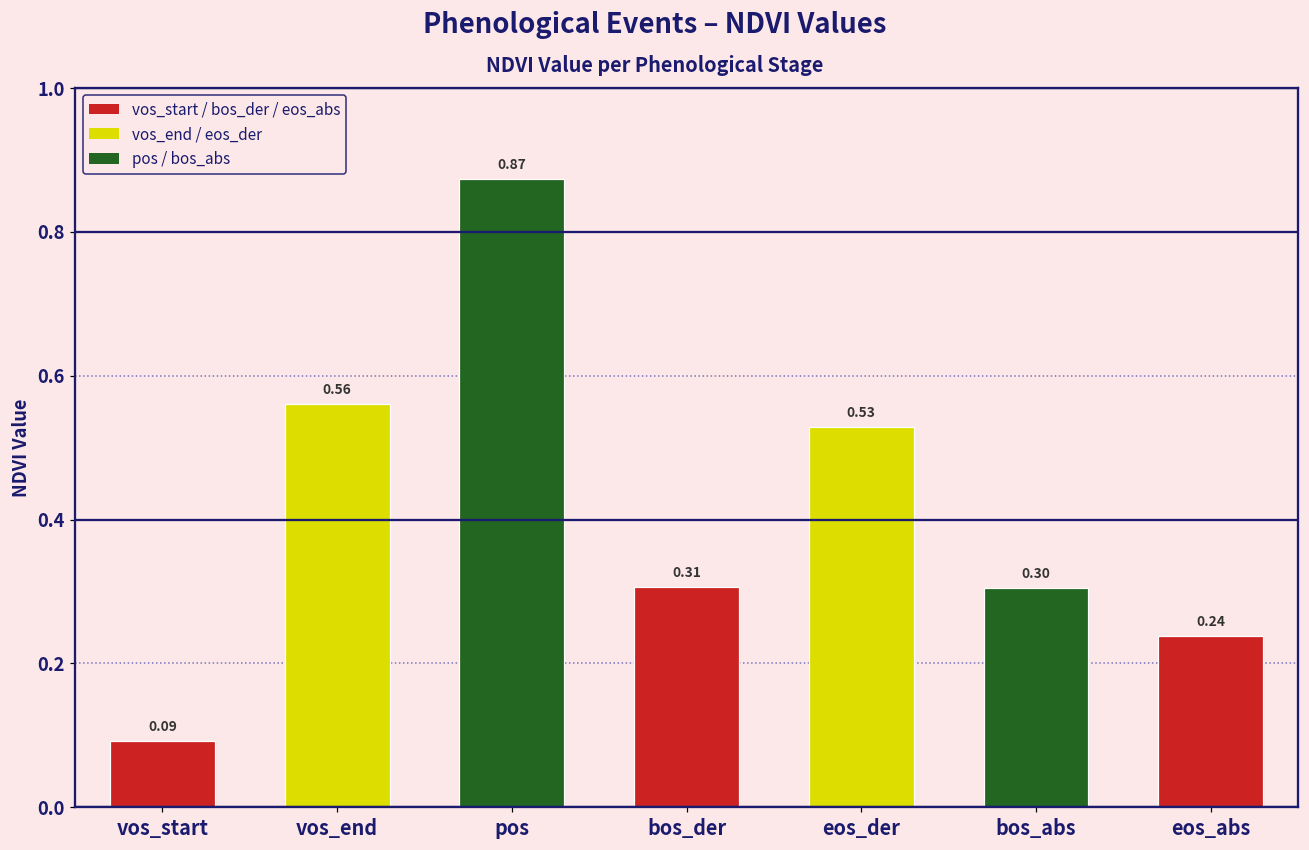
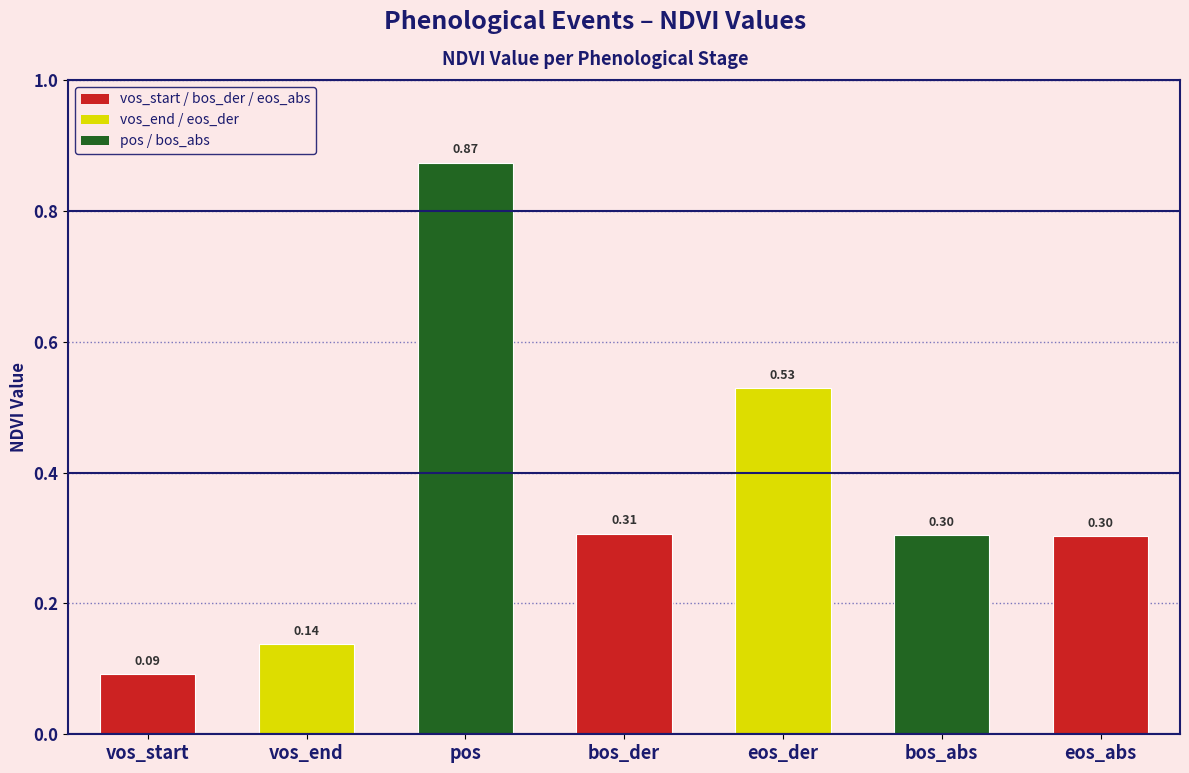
  {
    "vos_start": 0.09,
-   "vos_end": 0.56,
+   "vos_end": 0.14,
    "pos": 0.87,
    "bos_der": 0.31,
    "eos_der": 0.53,
    "bos_abs": 0.30,
-   "eos_abs": 0.24
+   "eos_abs": 0.30
  }
